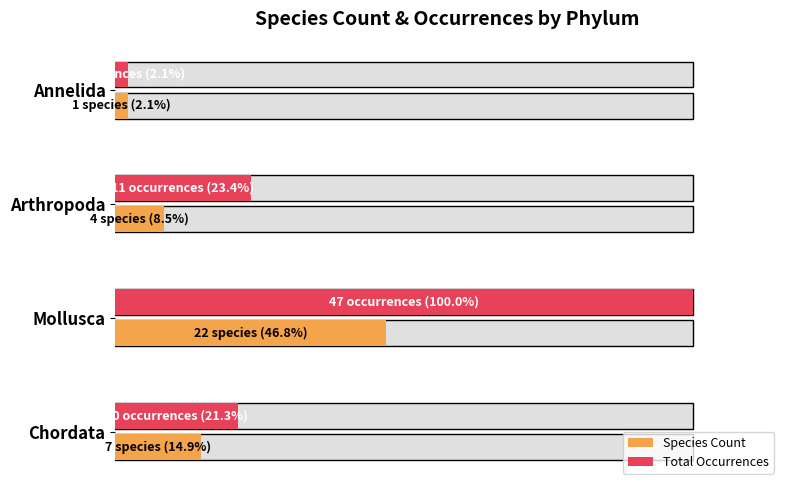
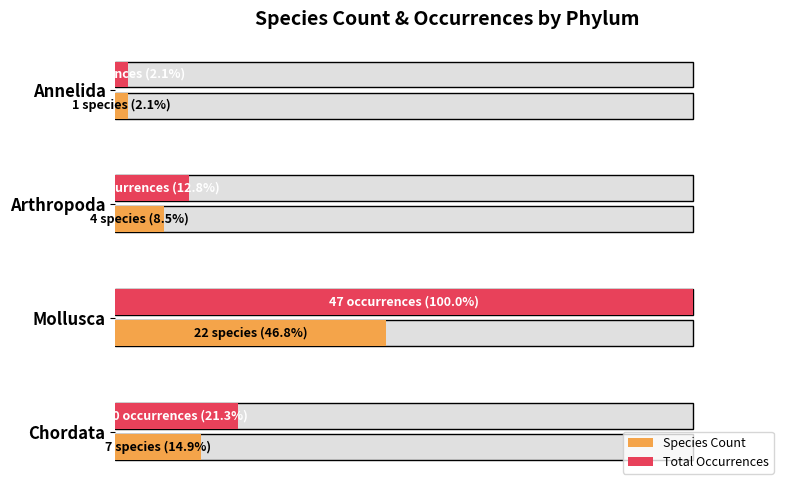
  {
    "Total Occurrences": {
-     "Arthropoda": "11 occurrences (23.4%)",
+     "Arthropoda": "6 occurrences (12.8%)",
      "Mollusca": "(100.0%)"
    }
  }
